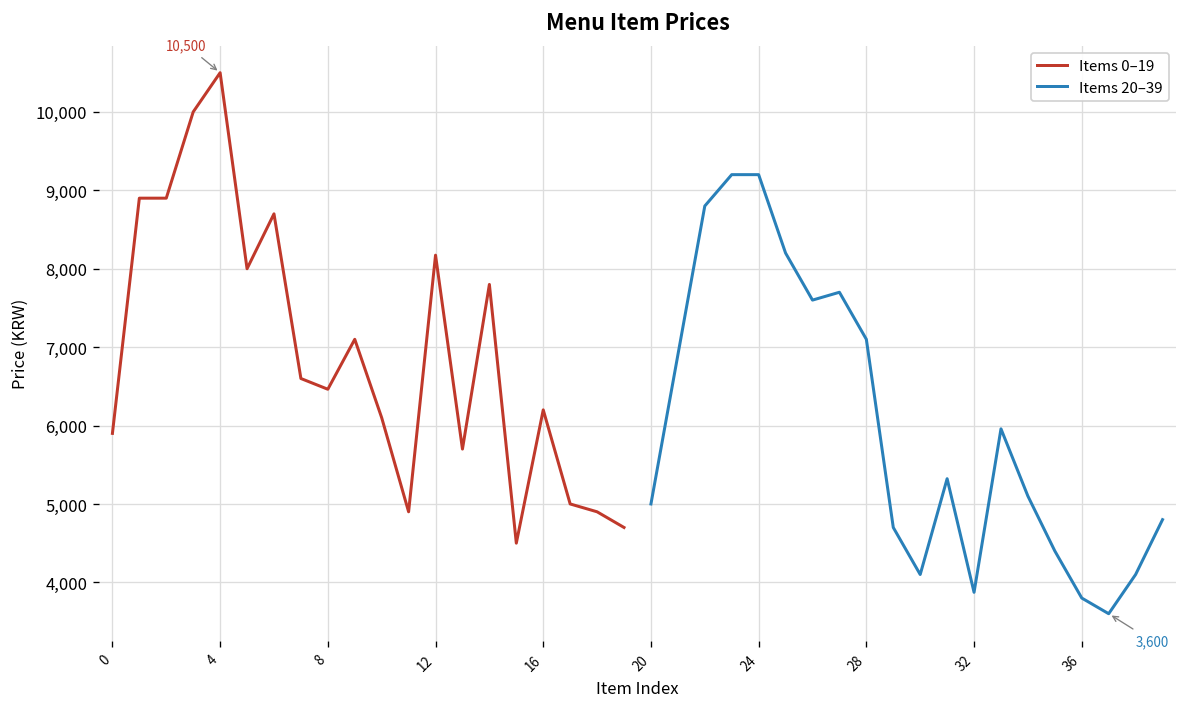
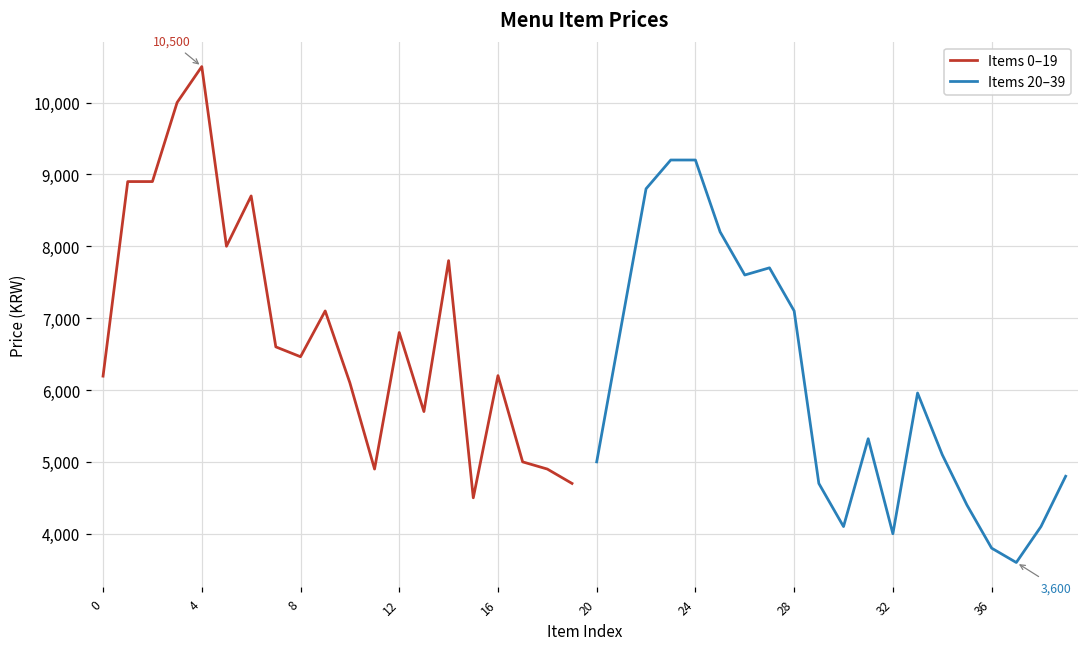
  {
    "Items 0–19": {
-     "0": "5,900",
+     "0": "6,200",
      "8": "6,500",
-     "12": "8,200",
+     "12": "6,800",
      "16": "6,200"
    },
    "Items 20–39": {
      "20": "5,000",
      "24": "9,200",
      "28": "7,100",
-     "32": "3,900",
+     "32": "4,000",
      "36": "3,800"
    }
  }
